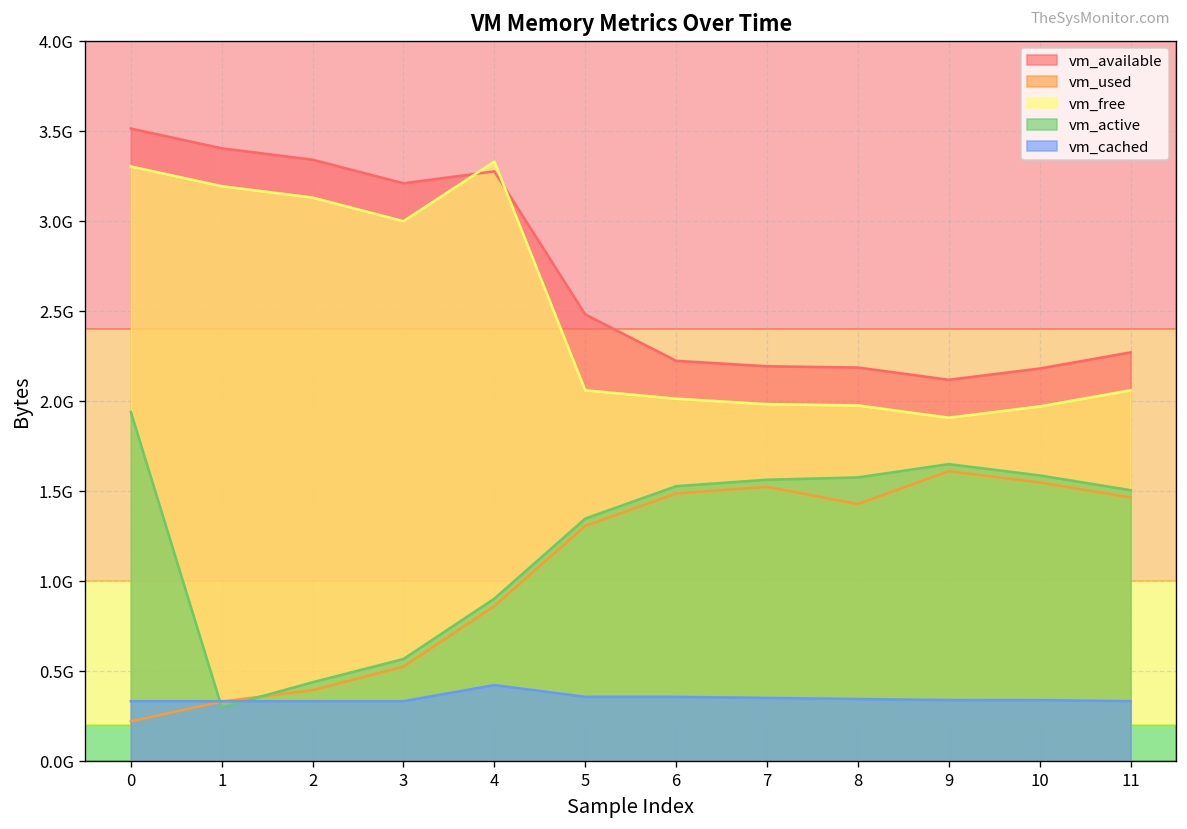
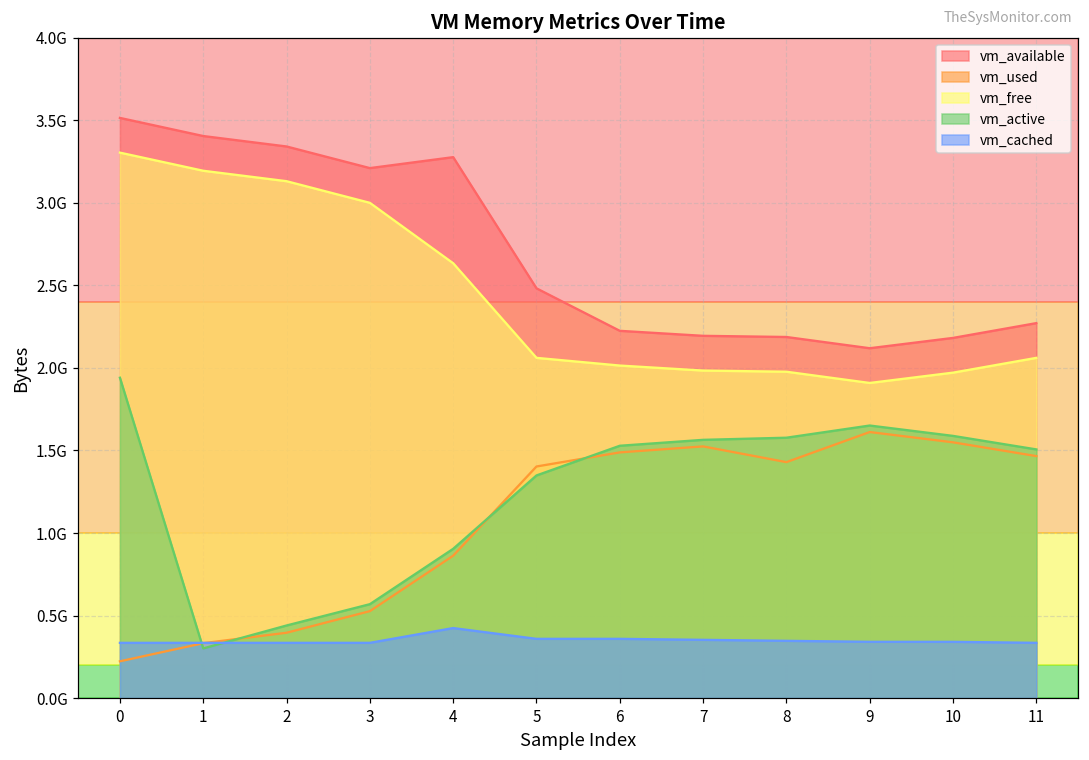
  {
    "vm_available": {
      "0": 3510000000,
      "1": 3400000000,
      "2": 3340000000,
      "3": 3210000000,
      "4": 3280000000,
      "5": 2480000000,
      "6": 2220000000,
      "7": 2190000000,
      "8": 2190000000,
      "9": 2120000000,
      "10": 2180000000,
      "11": 2270000000
    },
    "vm_used": {
      "0": 220000000,
      "2": 400000000,
      "3": 530000000,
      "4": 860000000,
-     "5": 1310000000,
+     "5": 1400000000,
      "6": 1490000000,
      "7": 1520000000,
      "8": 1430000000,
      "9": 1610000000,
      "10": 1550000000,
      "11": 1470000000
    },
    "vm_free": {
      "0": 3300000000,
      "1": 3190000000,
      "2": 3130000000,
      "3": 3000000000,
-     "4": 3330000000,
+     "4": 2630000000,
      "5": 2060000000,
      "6": 2010000000,
      "7": 1980000000,
      "8": 1980000000,
      "9": 1910000000,
      "10": 1970000000,
      "11": 2060000000
    },
    "vm_active": {
      "0": 1940000000,
      "1": 300000000,
      "2": 440000000,
      "3": 570000000,
      "4": 900000000,
      "5": 1350000000,
      "6": 1530000000,
      "7": 1560000000,
      "8": 1580000000,
      "9": 1650000000,
      "10": 1590000000,
      "11": 1510000000
    },
    "vm_cached": {
      "0": 330000000,
      "2": 330000000,
      "3": 330000000,
      "4": 420000000,
      "5": 360000000,
      "6": 360000000,
      "7": 350000000,
      "8": 350000000,
      "9": 340000000,
      "10": 340000000,
      "11": 330000000
    }
  }
